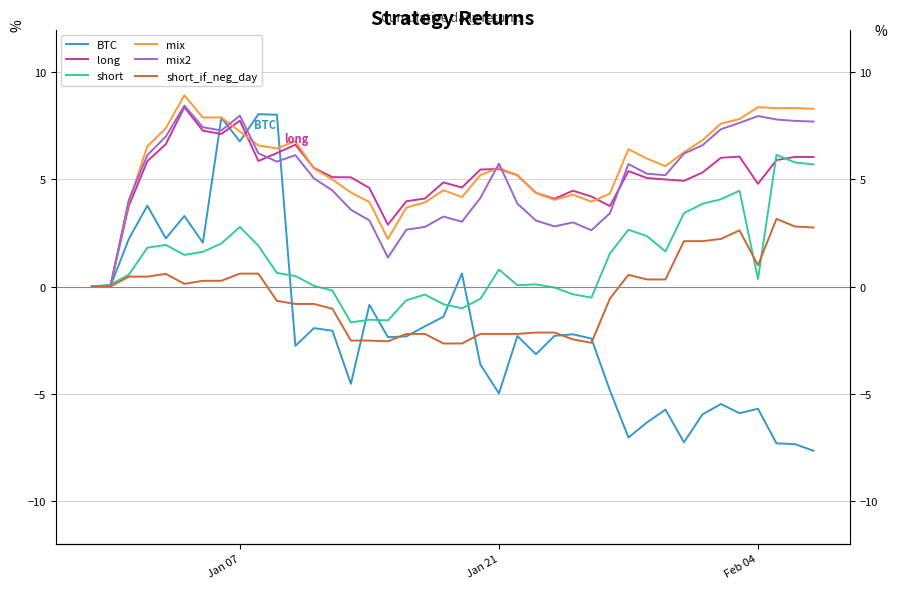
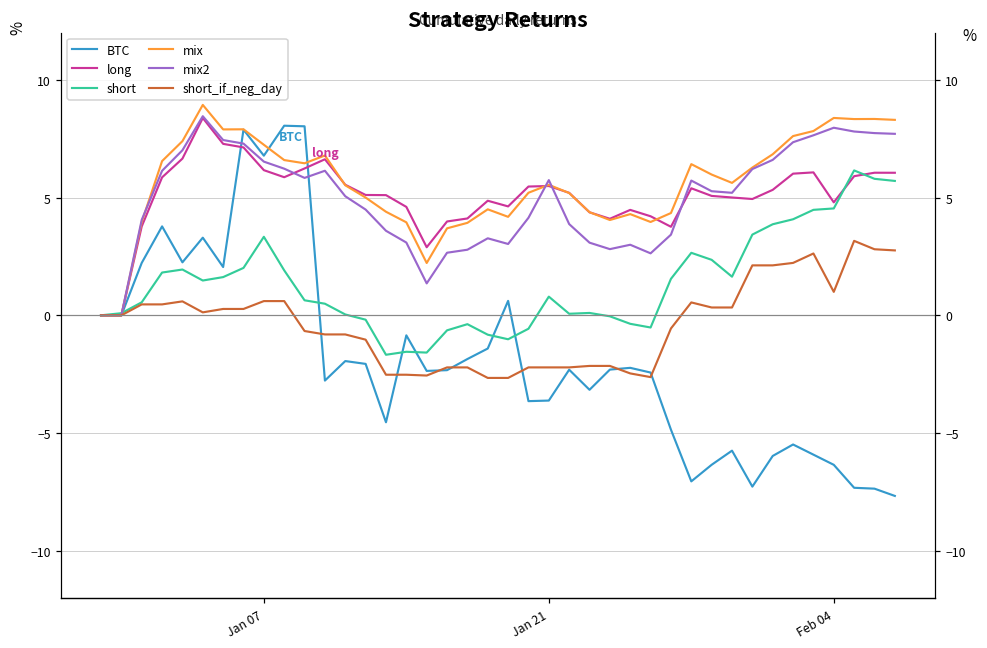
  {
    "BTC": {
      "Jan 07": 6.8,
-     "Jan 21": -5.0,
-     "Feb 04": -5.7
+     "Jan 21": -3.6,
+     "Feb 04": -6.3
    },
    "long": {
-     "Jan 07": 7.7,
+     "Jan 07": 6.2,
      "Feb 04": 4.8
    },
    "short": {
-     "Jan 07": 2.8,
+     "Jan 07": 3.3,
      "Jan 21": 0.8,
-     "Feb 04": 0.3
+     "Feb 04": 4.5
    },
    "mix": {
      "Jan 07": 7.2,
      "Feb 04": 8.4
    },
    "mix2": {
-     "Jan 07": 8.0,
+     "Jan 07": 6.5,
      "Jan 21": 5.7,
      "Feb 04": 8.0
    },
    "short_if_neg_day": {
      "Jan 07": 0.6,
      "Jan 21": -2.2,
      "Feb 04": 1.0
    }
  }
